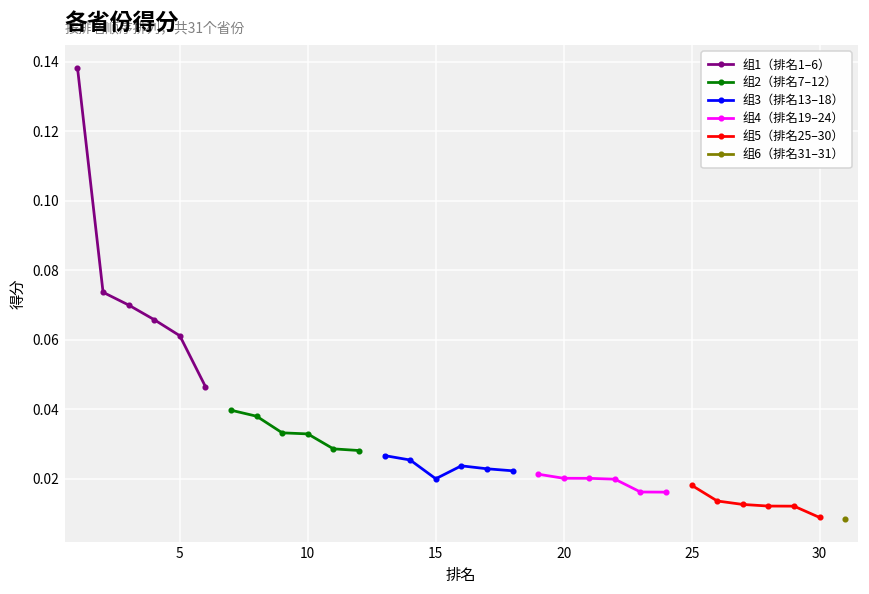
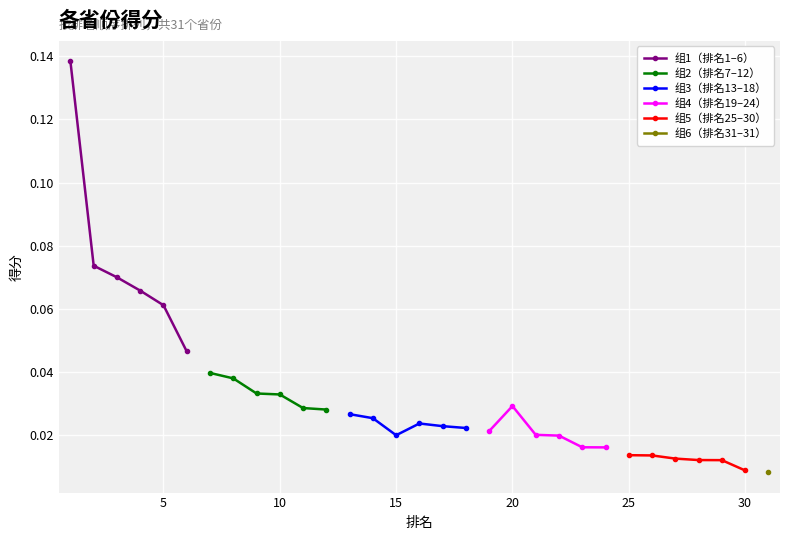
  {
    "组1（排名1–6）": {
      "5": 0.061
    },
    "组2（排名7–12）": {
      "10": 0.033
    },
    "组3（排名13–18）": {
      "15": 0.020
    },
    "组4（排名19–24）": {
-     "20": 0.020
+     "20": 0.029
    },
    "组5（排名25–30）": {
-     "25": 0.018,
+     "25": 0.014,
      "30": 0.009
    }
  }
